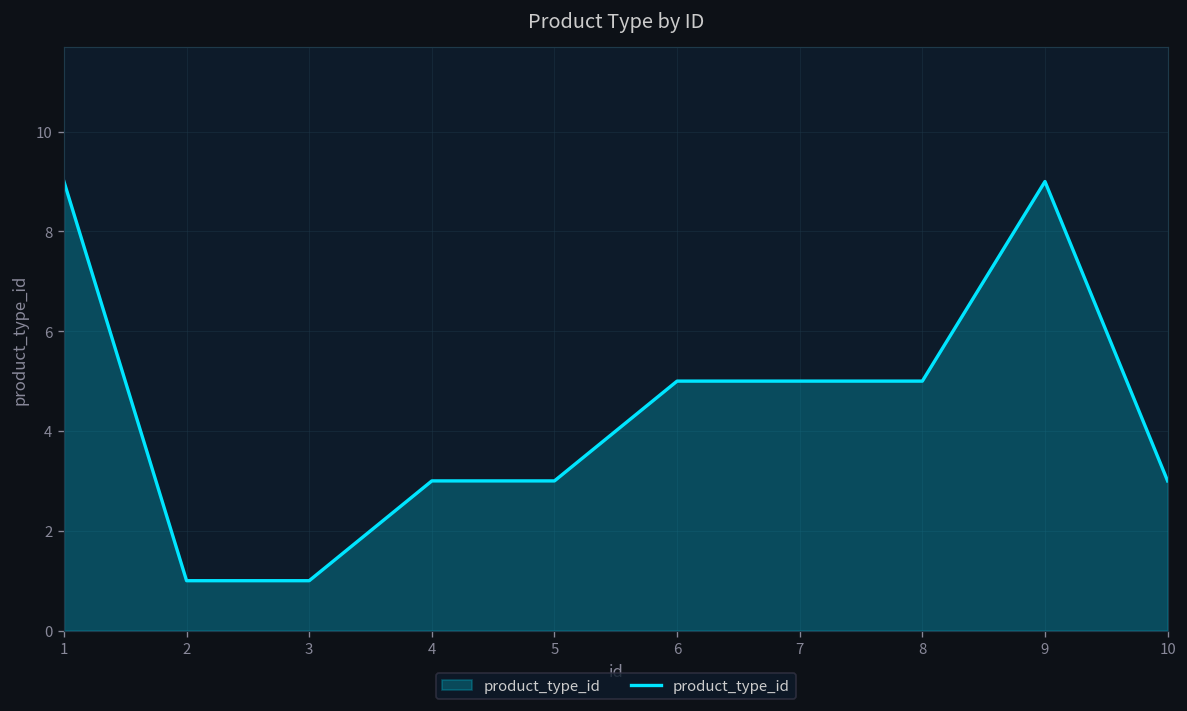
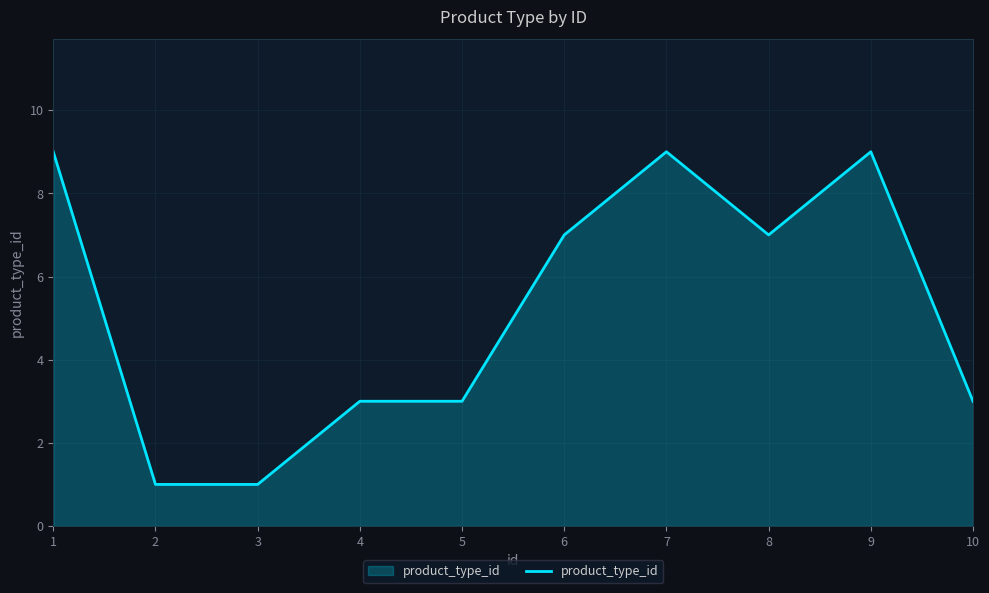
  {
    "1": 9,
    "2": 1,
    "3": 1,
    "4": 3,
    "5": 3,
-   "6": 5,
-   "7": 5,
-   "8": 5,
+   "6": 7,
+   "7": 9,
+   "8": 7,
    "9": 9,
    "10": 3
  }
